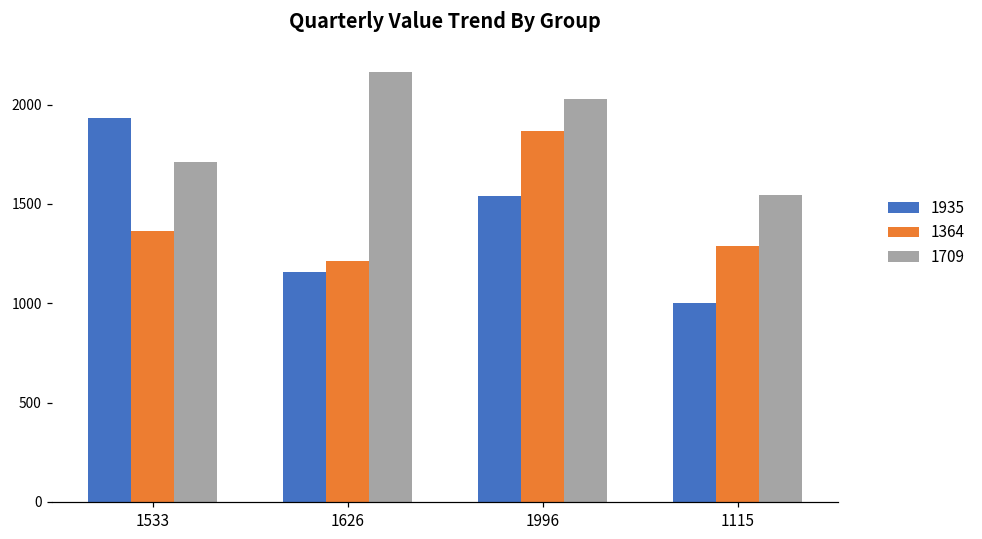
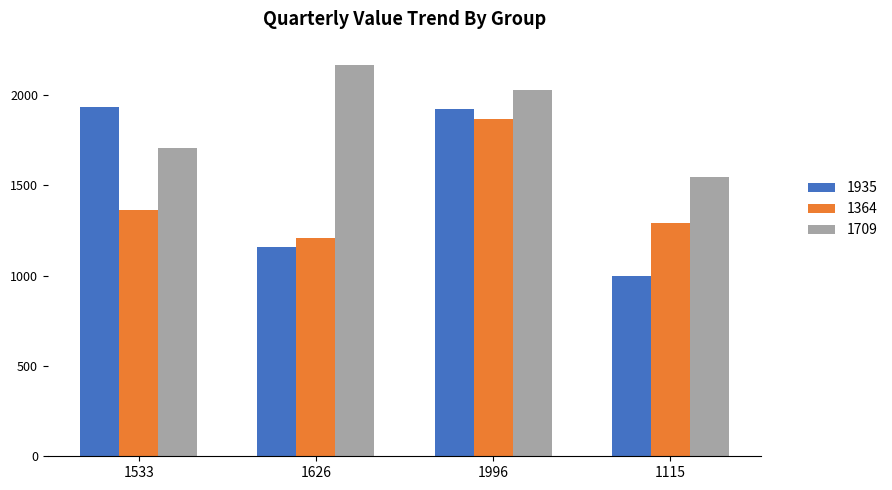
  {
    "1935": {
      "1533": 1940,
      "1626": 1160,
-     "1996": 1540,
+     "1996": 1920,
      "1115": 1000
    },
    "1364": {
      "1533": 1360,
      "1626": 1210,
      "1996": 1870,
      "1115": 1290
    },
    "1709": {
      "1533": 1710,
      "1626": 2170,
      "1996": 2030,
      "1115": 1550
    }
  }
